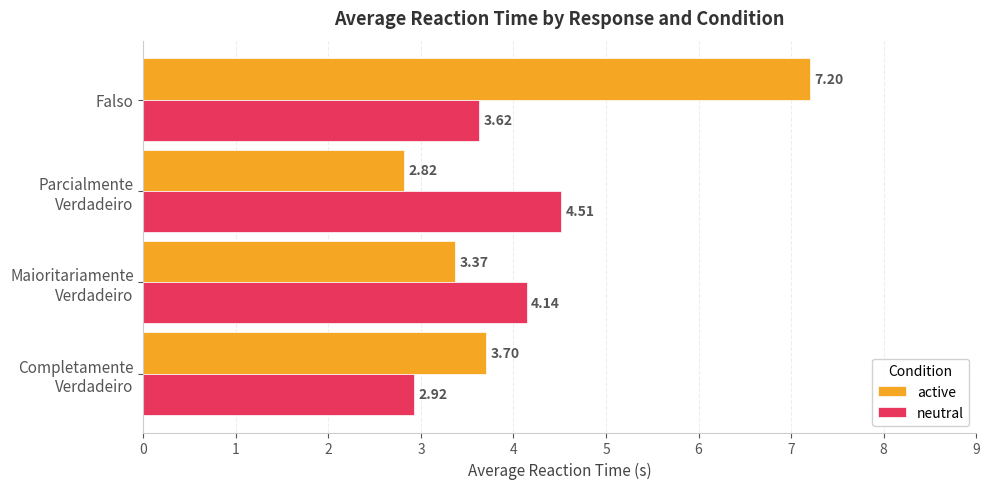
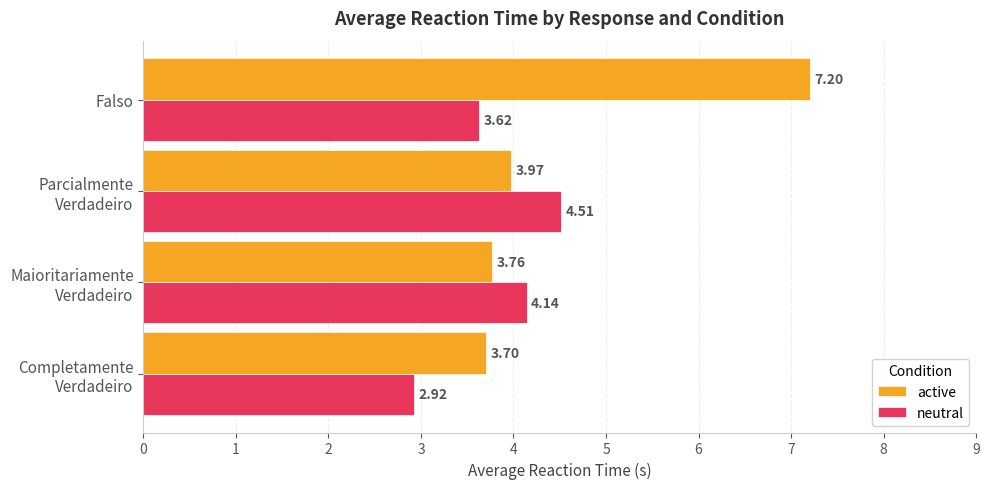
  {
    "active": {
      "Falso": 7.20,
-     "Parcialmente Verdadeiro": 2.82,
-     "Maioritariamente Verdadeiro": 3.37,
+     "Parcialmente Verdadeiro": 3.97,
+     "Maioritariamente Verdadeiro": 3.76,
      "Completamente Verdadeiro": 3.70
    },
    "neutral": {
      "Falso": 3.62,
      "Parcialmente Verdadeiro": 4.51,
      "Maioritariamente Verdadeiro": 4.14,
      "Completamente Verdadeiro": 2.92
    }
  }
